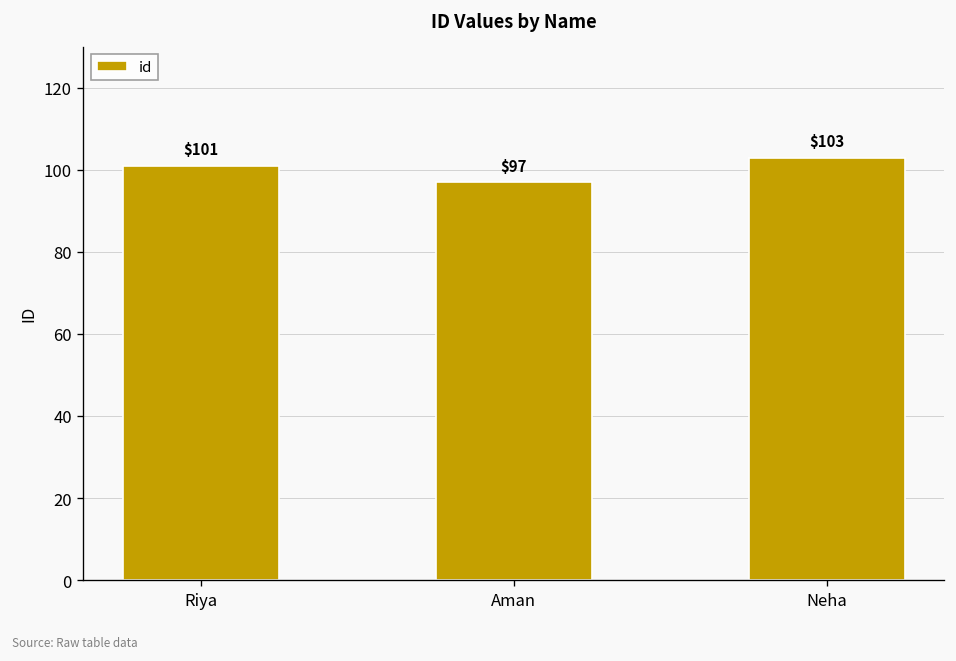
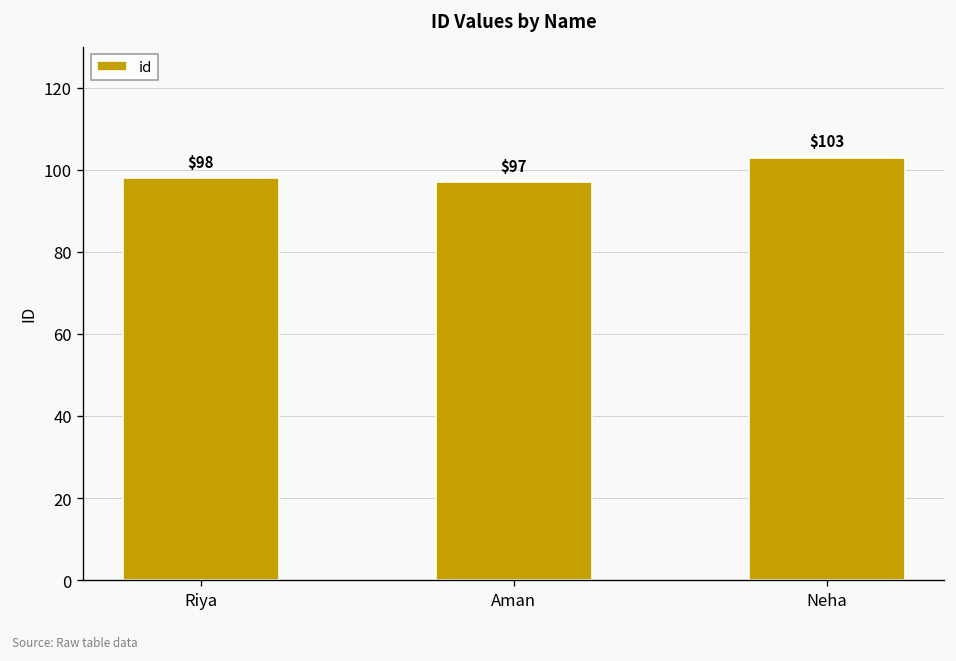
  {
-   "Riya": "$101",
+   "Riya": "$98",
    "Aman": "$97",
    "Neha": "$103"
  }
